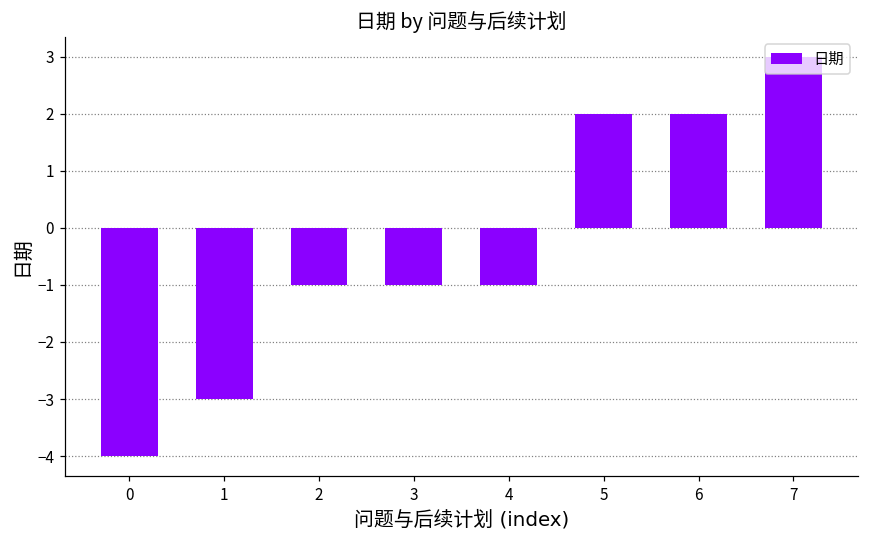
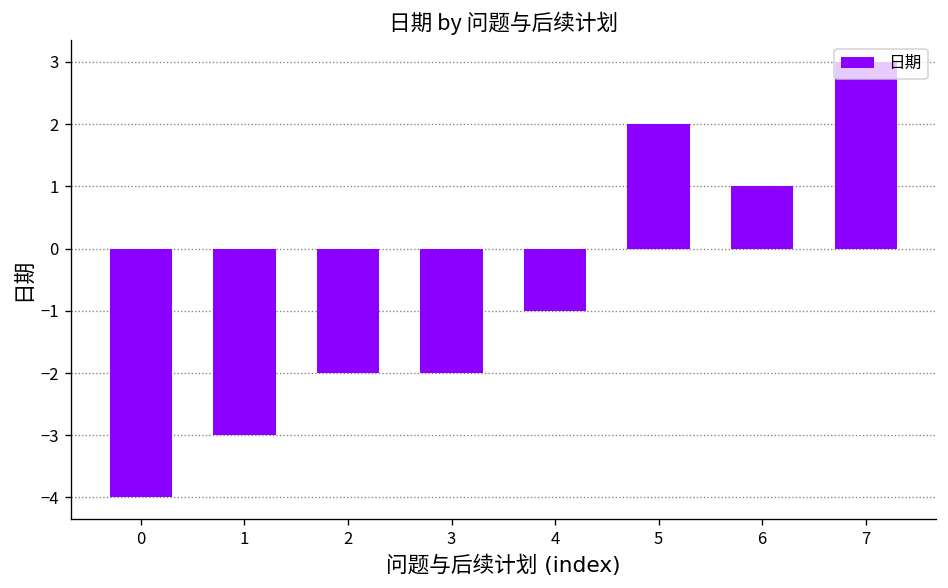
  {
    "0": -4.0,
    "1": -3.0,
-   "2": -1.0,
-   "3": -1.0,
+   "2": -2.0,
+   "3": -2.0,
    "4": -1.0,
    "5": 2.0,
-   "6": 2.0
+   "6": 1.0
  }
